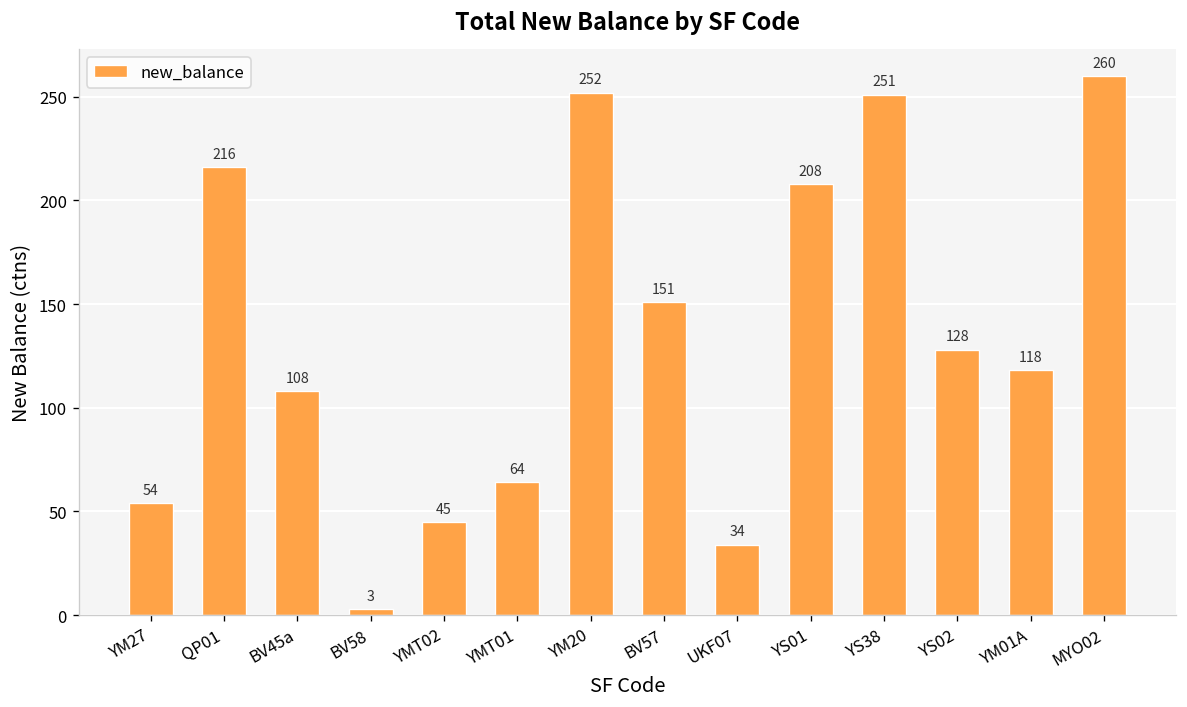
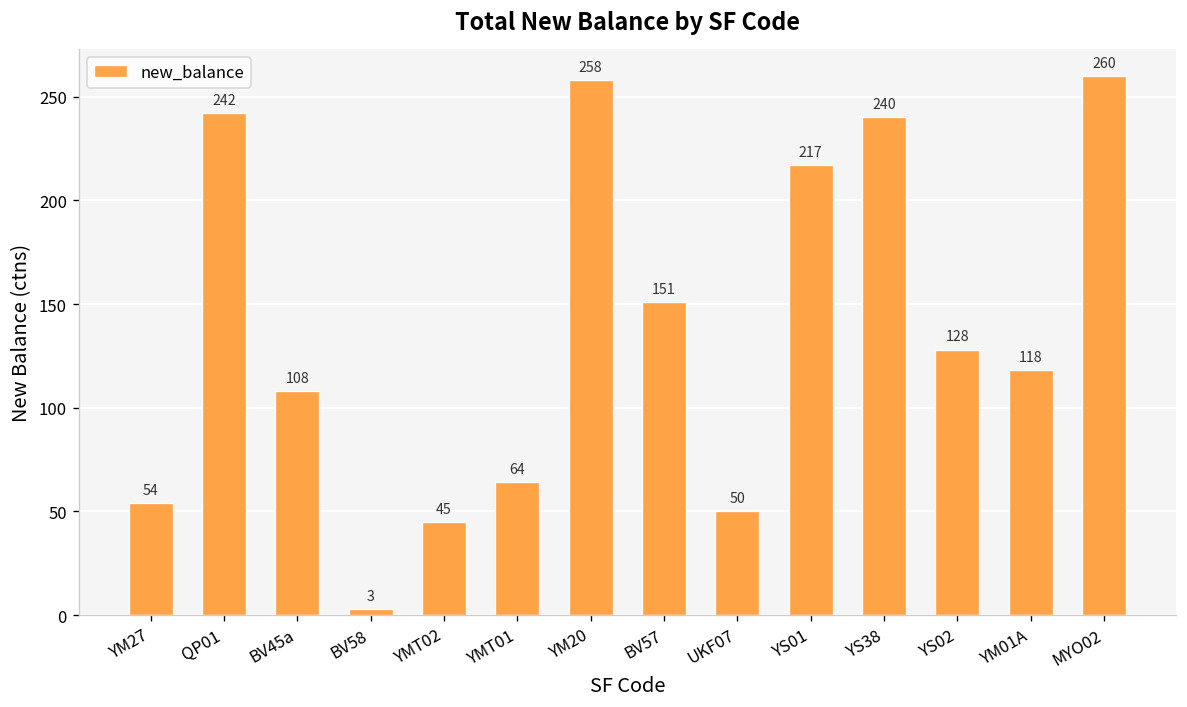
  {
    "YM27": 54,
-   "QP01": 216,
+   "QP01": 242,
    "BV45a": 108,
    "BV58": 3,
    "YMT02": 45,
    "YMT01": 64,
-   "YM20": 252,
+   "YM20": 258,
    "BV57": 151,
-   "UKF07": 34,
-   "YS01": 208,
-   "YS38": 251,
+   "UKF07": 50,
+   "YS01": 217,
+   "YS38": 240,
    "YS02": 128,
    "YM01A": 118,
    "MYO02": 260
  }
